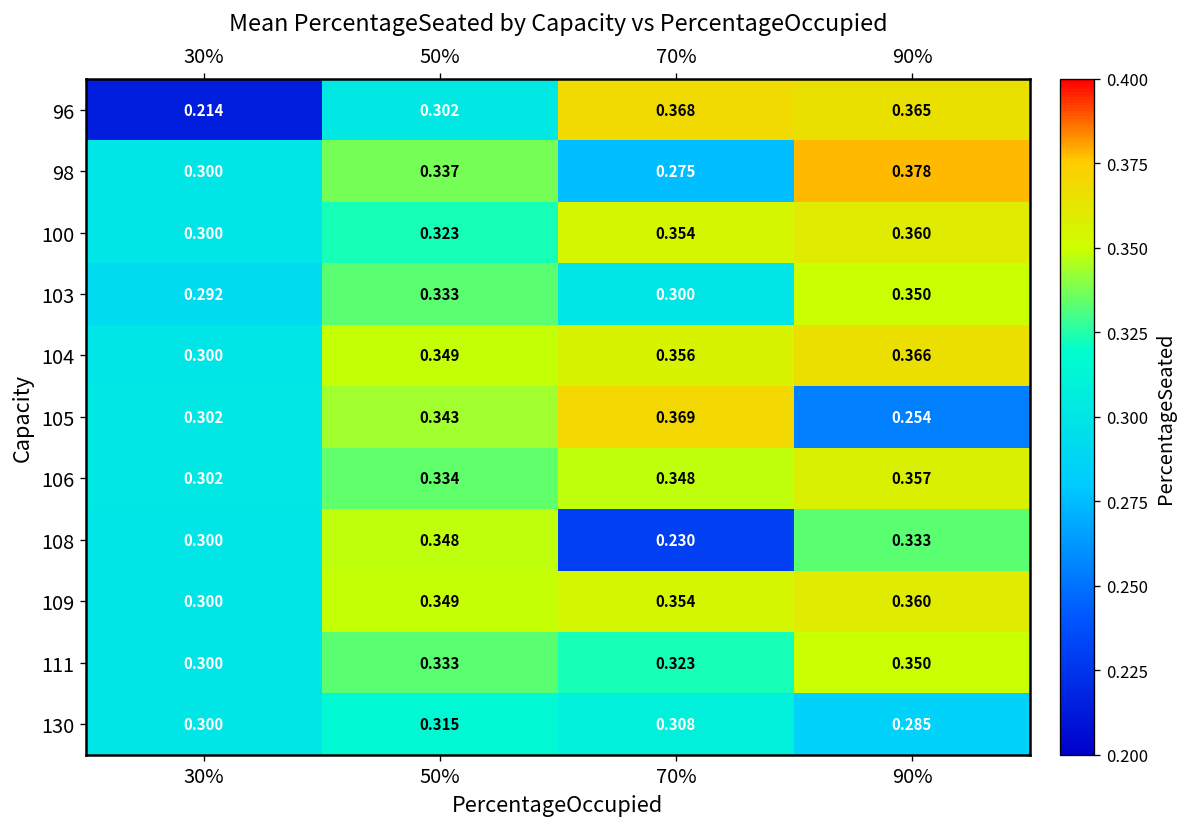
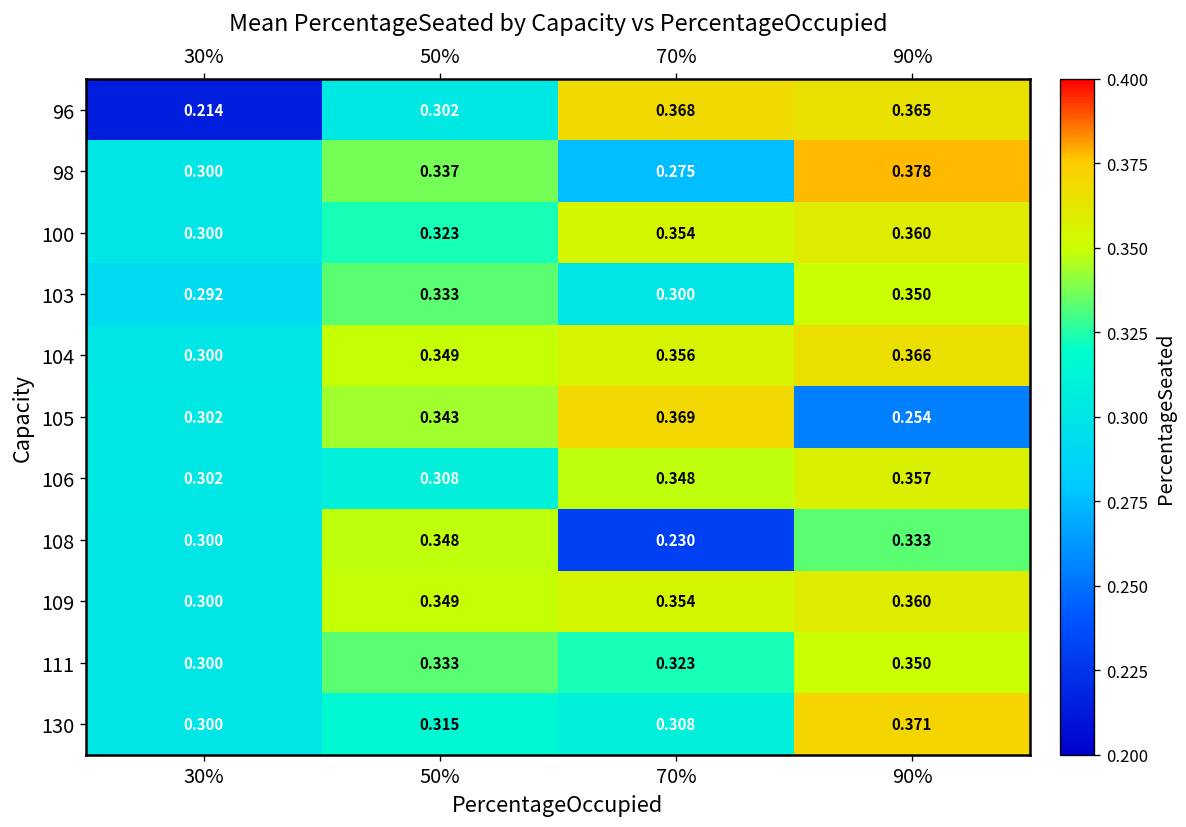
  {
    "96": {
      "30%": 0.214,
      "50%": 0.302,
      "70%": 0.368,
      "90%": 0.365
    },
    "98": {
      "30%": 0.300,
      "50%": 0.337,
      "70%": 0.275,
      "90%": 0.378
    },
    "100": {
      "30%": 0.300,
      "50%": 0.323,
      "70%": 0.354,
      "90%": 0.360
    },
    "103": {
      "30%": 0.292,
      "50%": 0.333,
      "70%": 0.300,
      "90%": 0.350
    },
    "104": {
      "30%": 0.300,
      "50%": 0.349,
      "70%": 0.356,
      "90%": 0.366
    },
    "105": {
      "30%": 0.302,
      "50%": 0.343,
      "70%": 0.369,
      "90%": 0.254
    },
    "106": {
      "30%": 0.302,
-     "50%": 0.334,
+     "50%": 0.308,
      "70%": 0.348,
      "90%": 0.357
    },
    "108": {
      "30%": 0.300,
      "50%": 0.348,
      "70%": 0.230,
      "90%": 0.333
    },
    "109": {
      "30%": 0.300,
      "50%": 0.349,
      "70%": 0.354,
      "90%": 0.360
    },
    "111": {
      "30%": 0.300,
      "50%": 0.333,
      "70%": 0.323,
      "90%": 0.350
    },
    "130": {
      "30%": 0.300,
      "50%": 0.315,
      "70%": 0.308,
-     "90%": 0.285
+     "90%": 0.371
    }
  }
